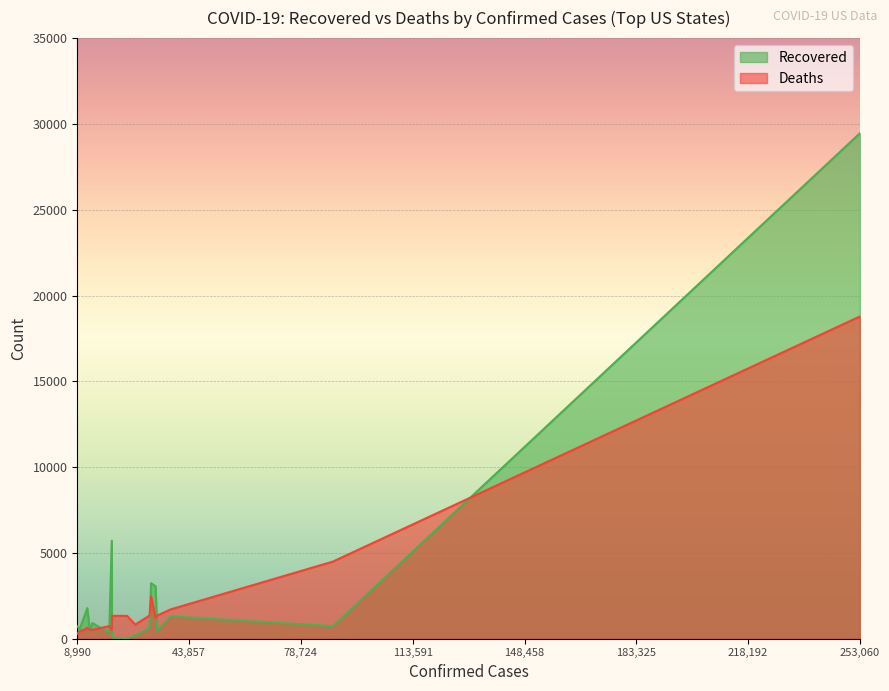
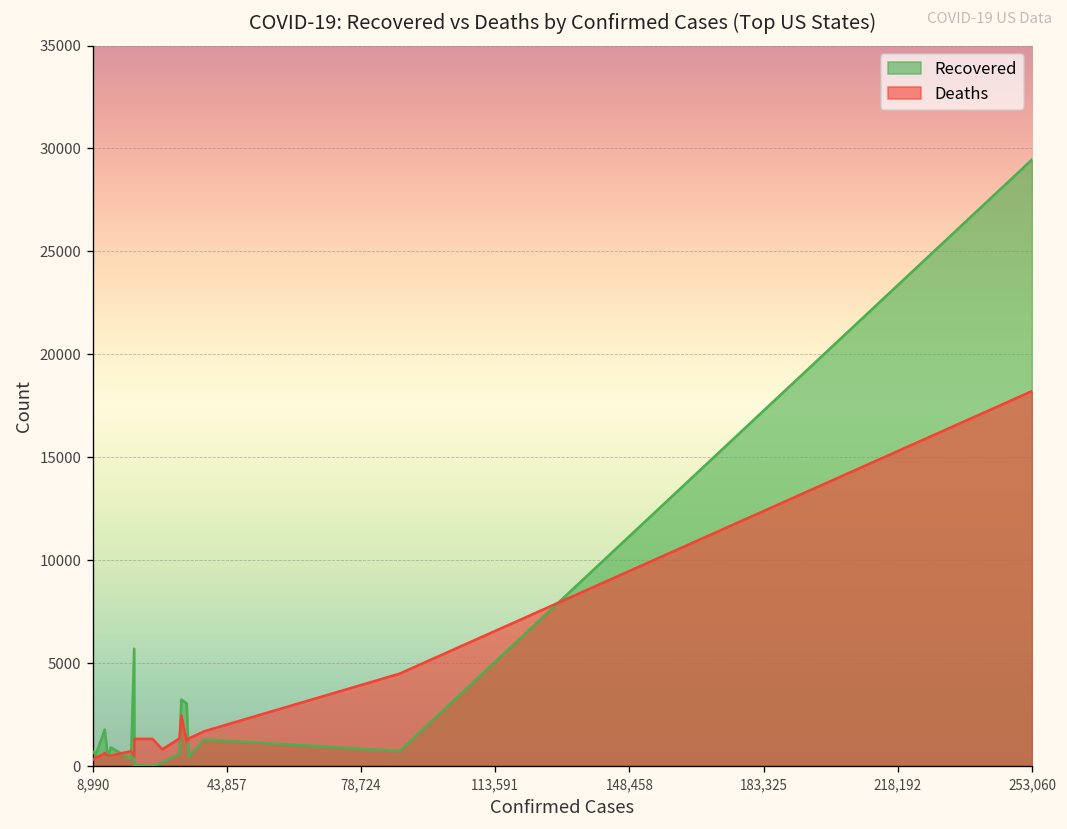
  {
    "Recovered": {
      "8,990": 700,
      "253,060": 29500
    },
    "Deaths": {
      "8,990": 300,
-     "253,060": 18800
+     "253,060": 18200
    }
  }
